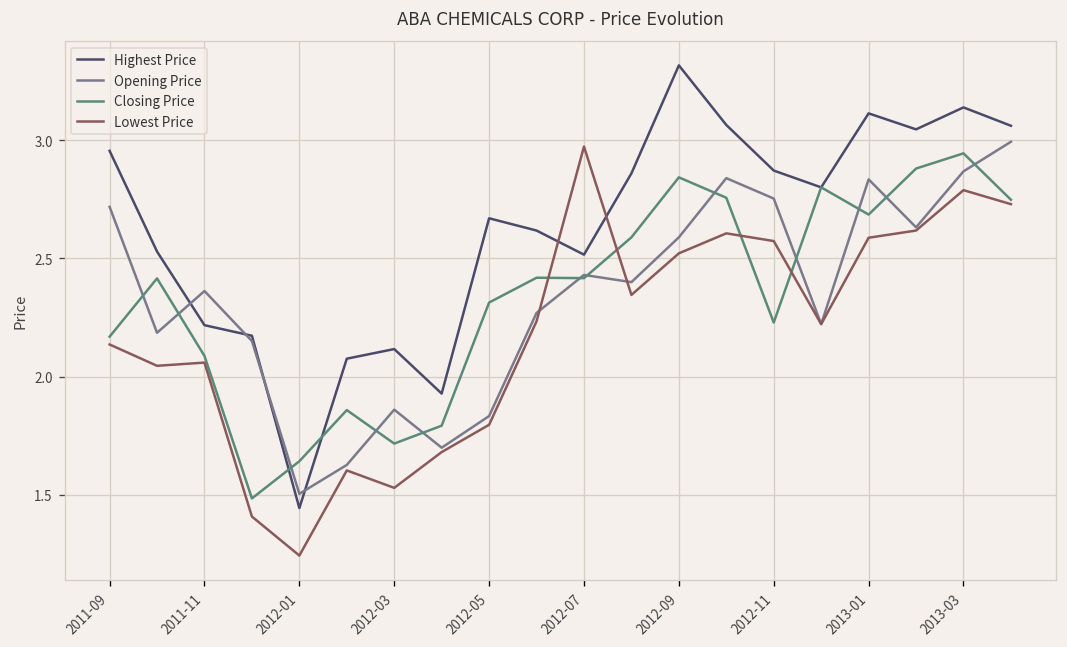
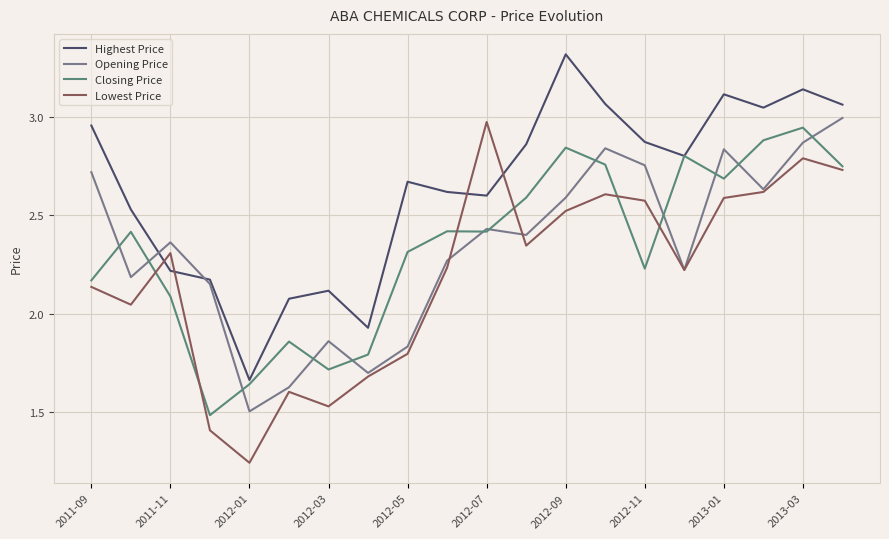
  {
    "Highest Price": {
      "2011-09": 2.96,
      "2011-11": 2.22,
-     "2012-01": 1.44,
+     "2012-01": 1.66,
      "2012-03": 2.12,
      "2012-05": 2.67,
-     "2012-07": 2.52,
+     "2012-07": 2.60,
      "2012-09": 3.32,
      "2012-11": 2.87,
      "2013-01": 3.11,
      "2013-03": 3.14
    },
    "Lowest Price": {
      "2011-09": 2.14,
-     "2011-11": 2.06,
+     "2011-11": 2.31,
      "2012-01": 1.24,
      "2012-03": 1.53,
      "2012-05": 1.80,
      "2012-07": 2.97,
      "2012-09": 2.52,
      "2012-11": 2.57,
      "2013-01": 2.59,
      "2013-03": 2.79
    }
  }
